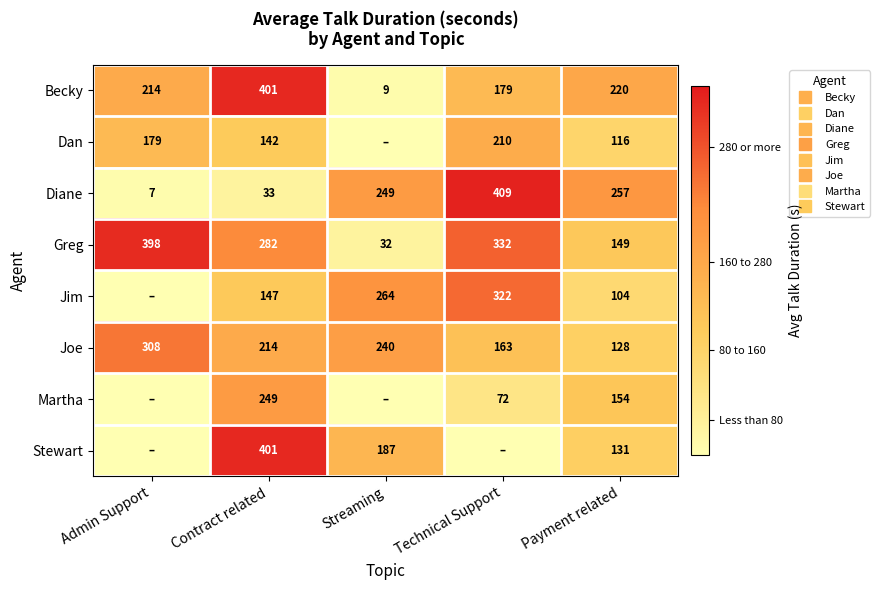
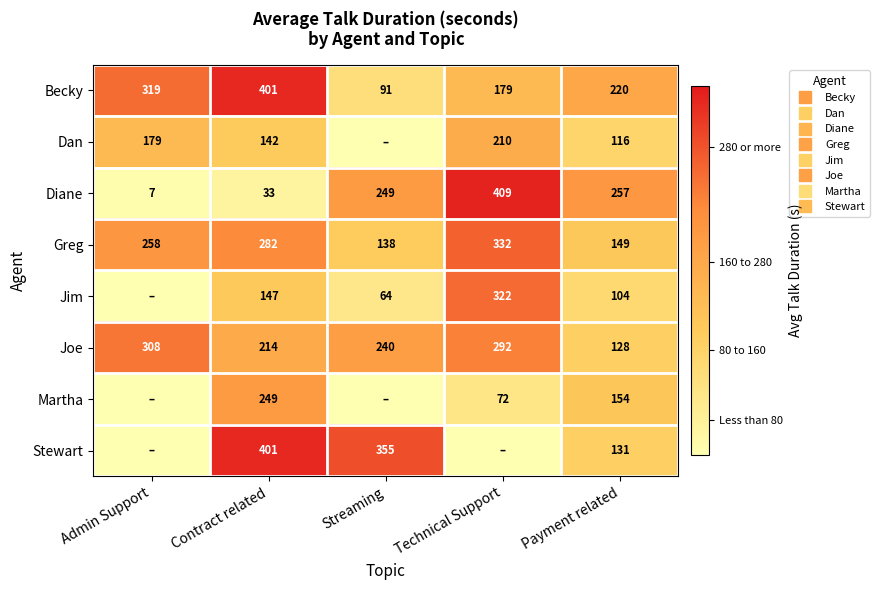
  {
    "Becky": {
-     "Admin Support": 214,
+     "Admin Support": 319,
      "Contract related": 401,
-     "Streaming": 9,
+     "Streaming": 91,
      "Technical Support": 179,
      "Payment related": 220
    },
    "Dan": {
      "Admin Support": 179,
      "Contract related": 142,
      "Technical Support": 210,
      "Payment related": 116
    },
    "Diane": {
      "Admin Support": 7,
      "Contract related": 33,
      "Streaming": 249,
      "Technical Support": 409,
      "Payment related": 257
    },
    "Greg": {
-     "Admin Support": 398,
+     "Admin Support": 258,
      "Contract related": 282,
-     "Streaming": 32,
+     "Streaming": 138,
      "Technical Support": 332,
      "Payment related": 149
    },
    "Jim": {
      "Contract related": 147,
-     "Streaming": 264,
+     "Streaming": 64,
      "Technical Support": 322,
      "Payment related": 104
    },
    "Joe": {
      "Admin Support": 308,
      "Contract related": 214,
      "Streaming": 240,
-     "Technical Support": 163,
+     "Technical Support": 292,
      "Payment related": 128
    },
    "Martha": {
      "Contract related": 249,
      "Technical Support": 72,
      "Payment related": 154
    },
    "Stewart": {
      "Contract related": 401,
-     "Streaming": 187,
+     "Streaming": 355,
      "Payment related": 131
    }
  }
